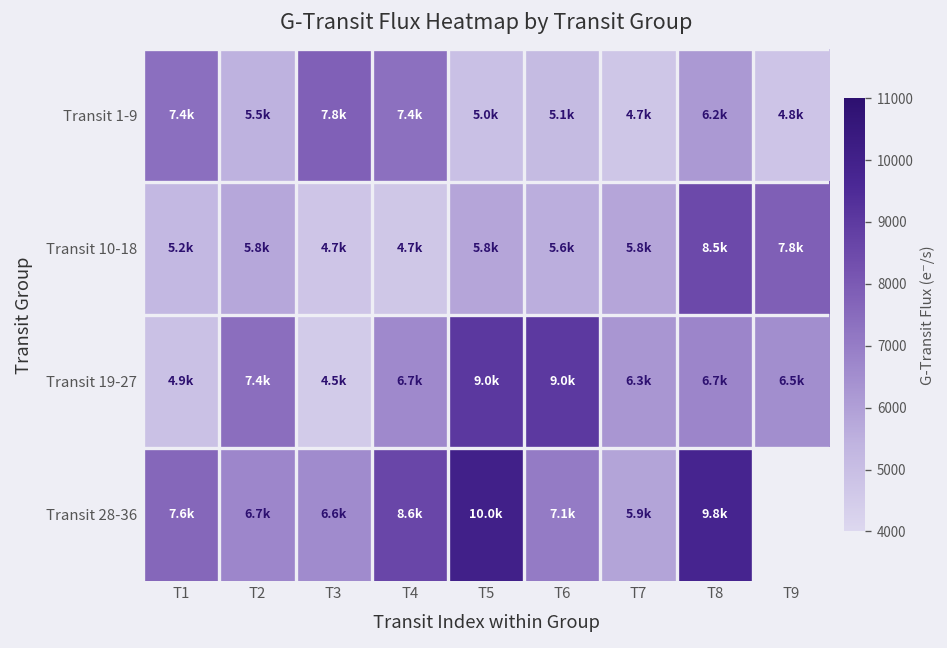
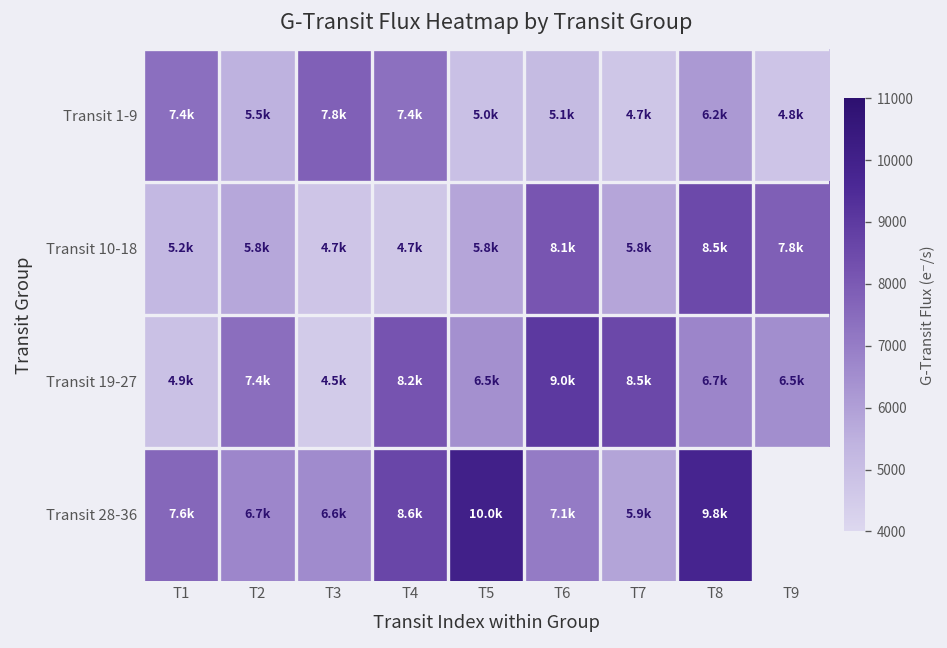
  {
    "Transit 1-9": {
      "T1": "7.4k",
      "T2": "5.5k",
      "T3": "7.8k",
      "T4": "7.4k",
      "T5": "5.0k",
      "T6": "5.1k",
      "T7": "4.7k",
      "T8": "6.2k",
      "T9": "4.8k"
    },
    "Transit 10-18": {
      "T1": "5.2k",
      "T2": "5.8k",
      "T3": "4.7k",
      "T4": "4.7k",
      "T5": "5.8k",
-     "T6": "5.6k",
+     "T6": "8.1k",
      "T7": "5.8k",
      "T8": "8.5k",
      "T9": "7.8k"
    },
    "Transit 19-27": {
      "T1": "4.9k",
      "T2": "7.4k",
      "T3": "4.5k",
-     "T4": "6.7k",
-     "T5": "9.0k",
+     "T4": "8.2k",
+     "T5": "6.5k",
      "T6": "9.0k",
-     "T7": "6.3k",
+     "T7": "8.5k",
      "T8": "6.7k",
      "T9": "6.5k"
    },
    "Transit 28-36": {
      "T1": "7.6k",
      "T2": "6.7k",
      "T3": "6.6k",
      "T4": "8.6k",
      "T5": "10.0k",
      "T6": "7.1k",
      "T7": "5.9k",
      "T8": "9.8k"
    }
  }
